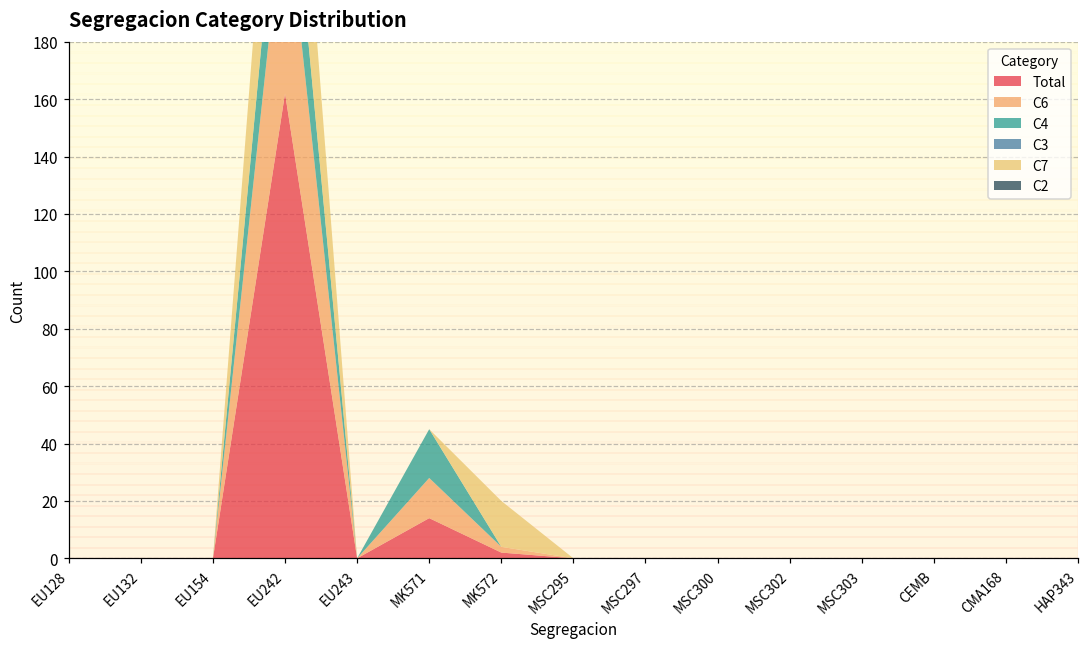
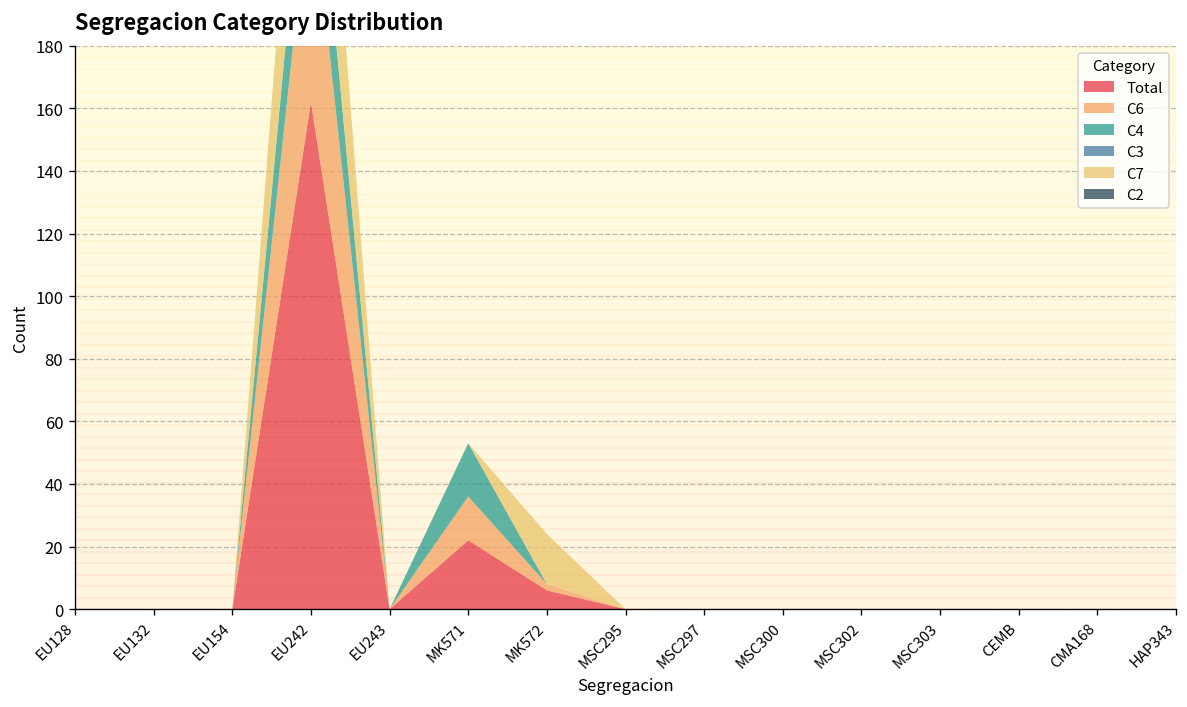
  {
    "Total": {
      "EU242": 162,
-     "MK571": 14,
-     "MK572": 2
+     "MK571": 22,
+     "MK572": 6
    },
    "C6": {
      "MK571": 14
    }
  }
